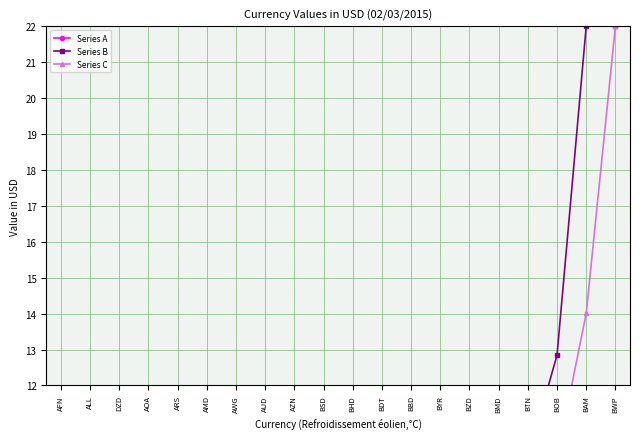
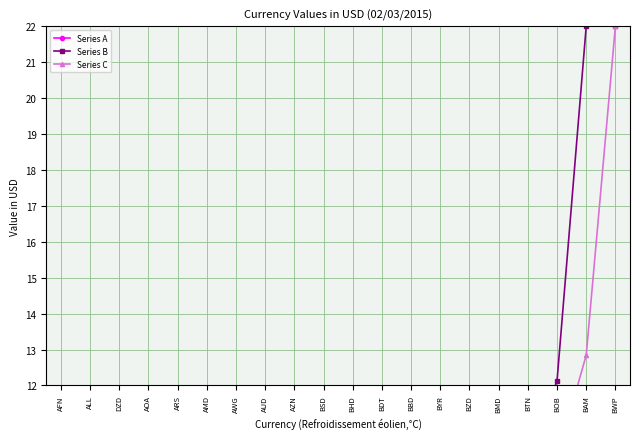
  {
    "Series B": {
-     "BOB": 12.8,
+     "BOB": 12.1,
      "BAM": 22.0
    },
    "Series C": {
-     "BAM": 14.0
+     "BAM": 12.8
    }
  }
